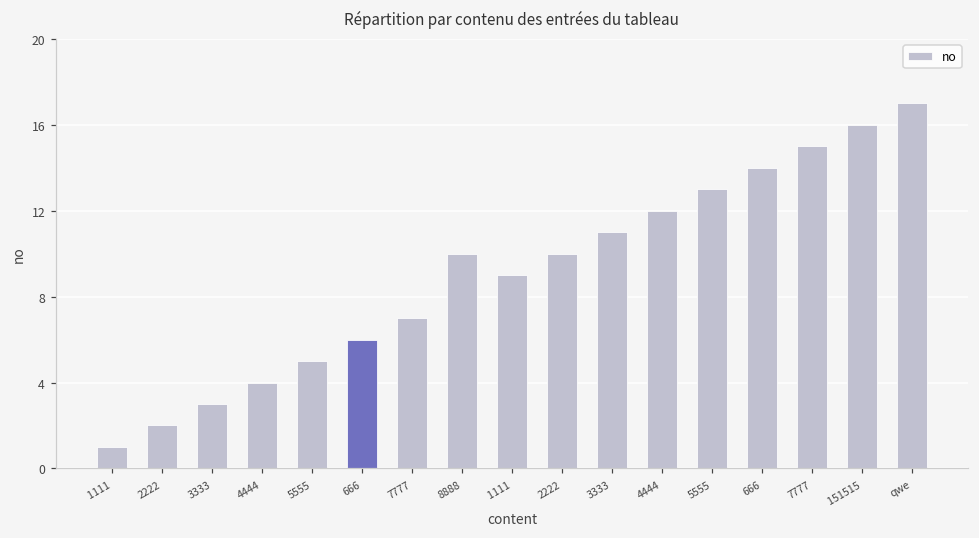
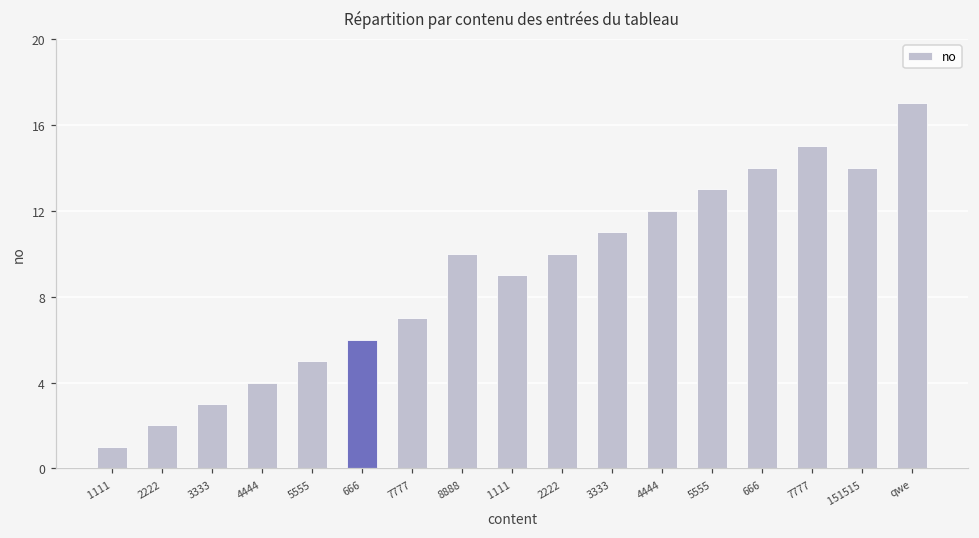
  {
    "8888": 10,
-   "151515": 16,
+   "151515": 14,
    "qwe": 17
  }
